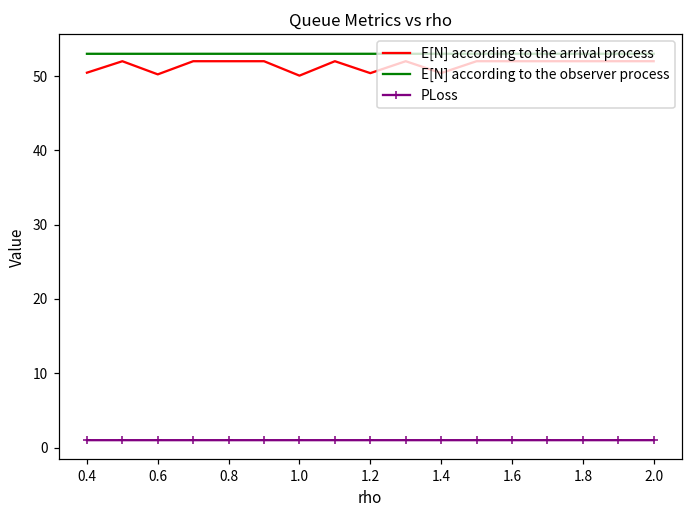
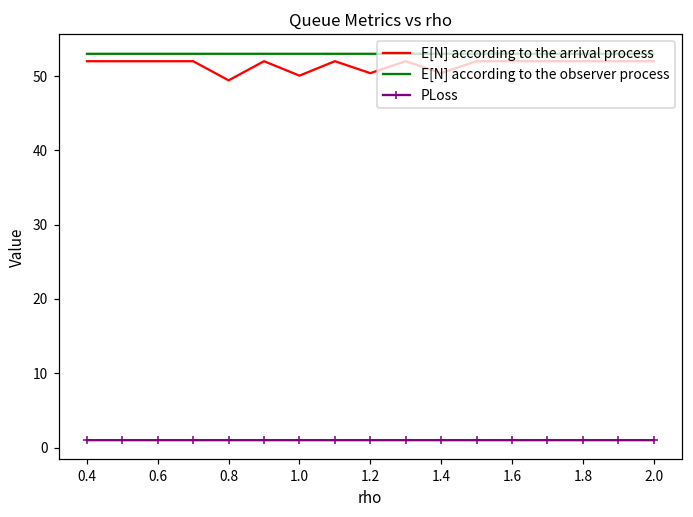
  {
    "E[N] according to the arrival process": {
-     "0.4": 50,
-     "0.6": 50,
-     "0.8": 52,
+     "0.4": 52,
+     "0.6": 52,
+     "0.8": 49,
      "1.0": 50,
      "1.2": 50
    },
    "E[N] according to the observer process": {
      "0.4": 53,
      "0.6": 53,
      "0.8": 53,
      "1.0": 53,
      "1.2": 53
    },
    "PLoss": {
      "0.4": 1,
      "0.6": 1,
      "0.8": 1,
      "1.0": 1,
      "1.2": 1,
      "1.4": 1,
      "1.6": 1,
      "1.8": 1,
      "2.0": 1
    }
  }
